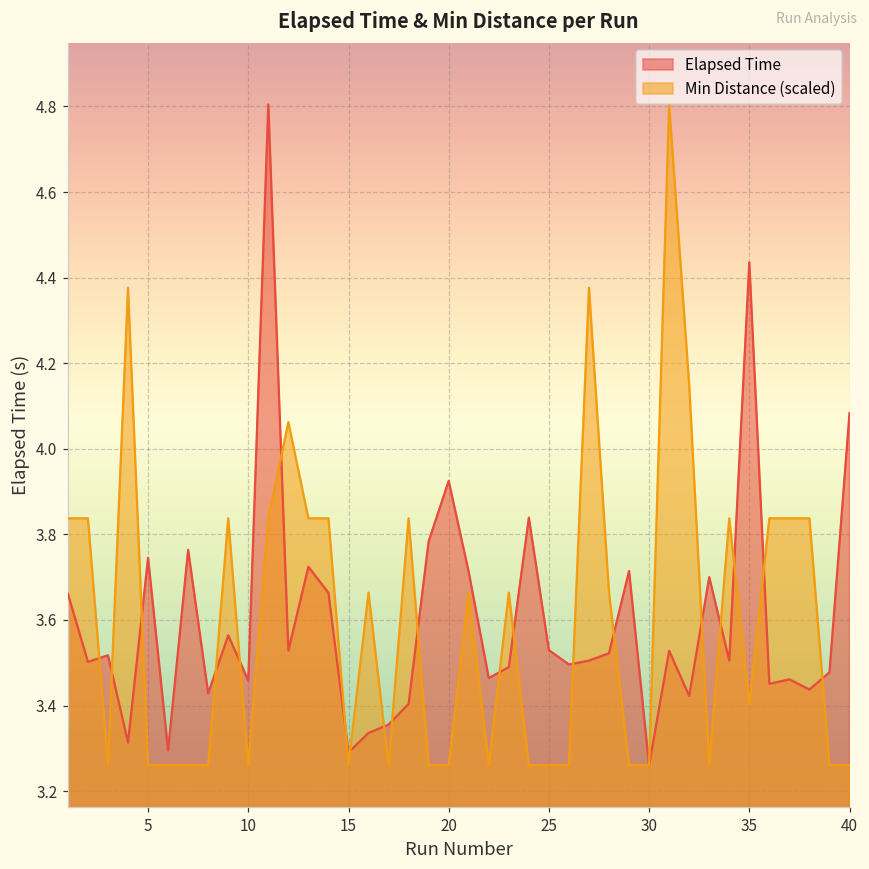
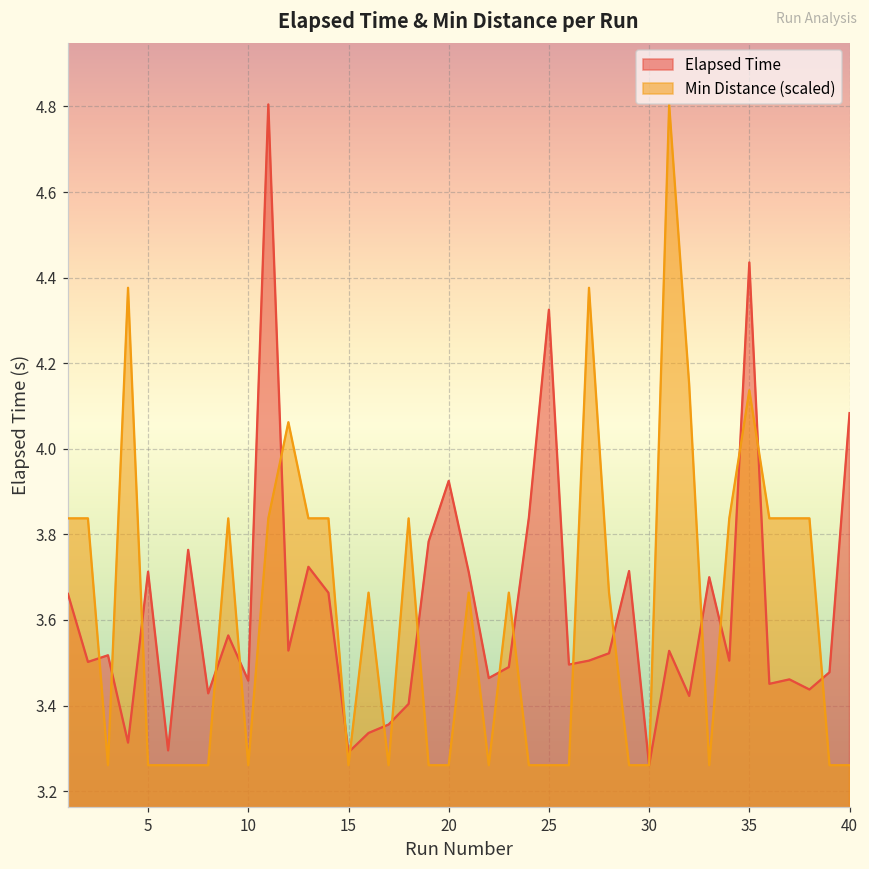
  {
    "Elapsed Time": {
-     "5": 3.75,
+     "5": 3.71,
      "10": 3.46,
      "15": 3.29,
      "20": 3.93,
-     "25": 3.53,
+     "25": 4.33,
      "35": 4.44,
      "40": 4.08
    },
    "Min Distance (scaled)": {
      "5": 3.26,
      "10": 3.26,
      "15": 3.26,
      "20": 3.26,
      "25": 3.26,
-     "35": 3.40,
+     "35": 4.14,
      "40": 3.26
    }
  }
